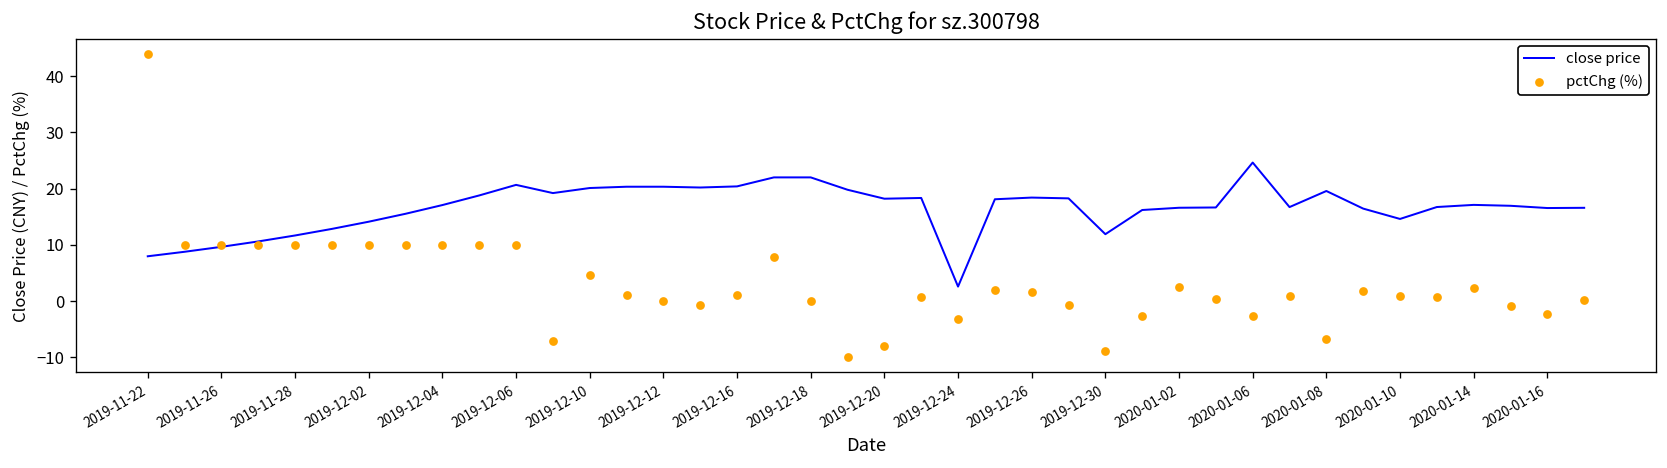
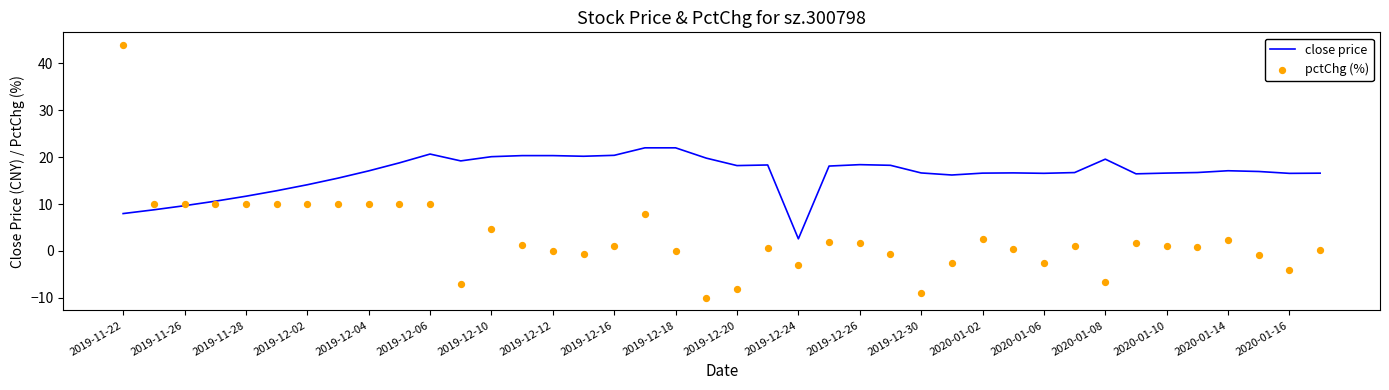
  {
    "close price": {
      "2019-11-22": 8,
      "2019-11-28": 12,
      "2019-12-02": 14,
      "2019-12-04": 17,
      "2019-12-06": 21,
      "2019-12-10": 20,
      "2019-12-12": 20,
      "2019-12-16": 20,
      "2019-12-18": 22,
      "2019-12-20": 18,
      "2019-12-24": 3,
      "2019-12-26": 18,
-     "2019-12-30": 12,
+     "2019-12-30": 17,
      "2020-01-02": 17,
-     "2020-01-06": 25,
+     "2020-01-06": 17,
      "2020-01-08": 20,
-     "2020-01-10": 15,
+     "2020-01-10": 17,
      "2020-01-14": 17,
      "2020-01-16": 17
    },
    "pctChg (%)": {
-     "2020-01-16": -2
+     "2020-01-16": -4
    }
  }
